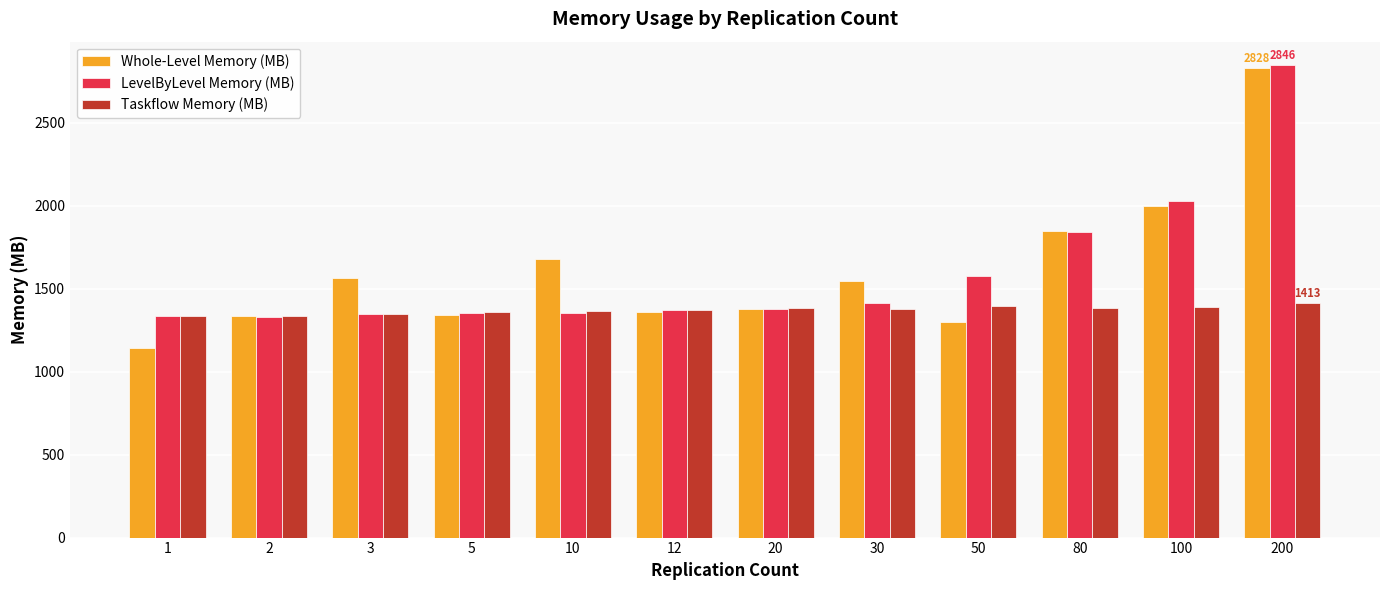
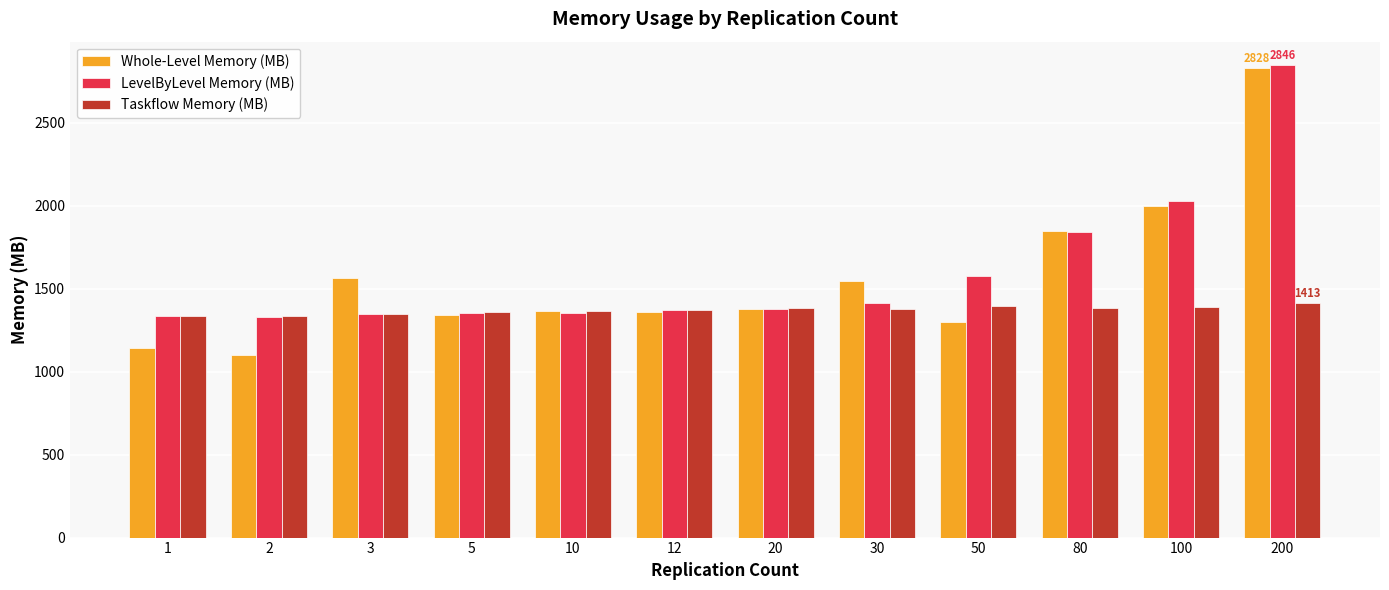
  {
    "Whole-Level Memory (MB)": {
      "1": 1140,
-     "2": 1330,
+     "2": 1100,
      "3": 1570,
      "5": 1340,
-     "10": 1680,
+     "10": 1360,
      "12": 1360,
      "20": 1380,
      "30": 1550,
      "50": 1300,
      "80": 1850,
      "100": 2000
    }
  }
